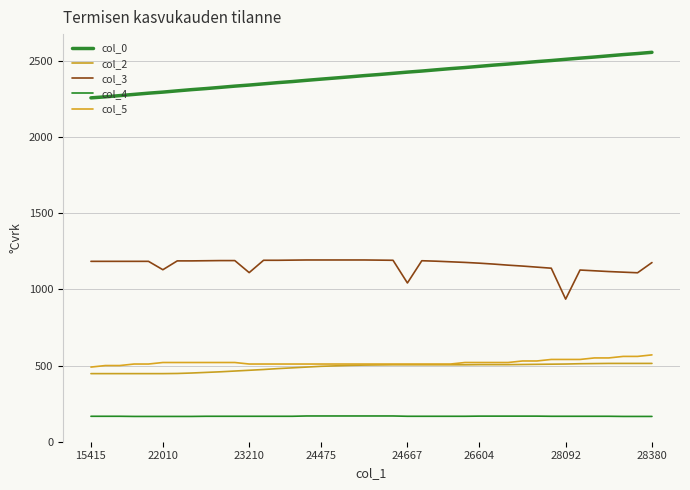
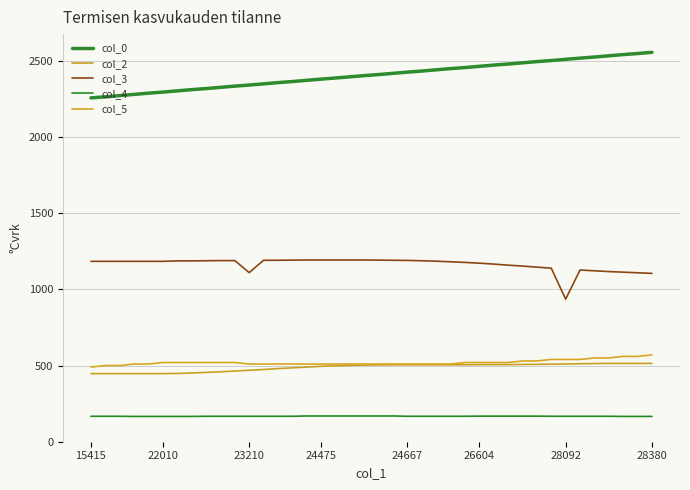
  {
    "col_3": {
      "15415": 1180,
-     "22010": 1130,
+     "22010": 1180,
      "23210": 1110,
      "24475": 1190,
-     "24667": 1040,
+     "24667": 1190,
      "26604": 1170,
      "28092": 940,
-     "28380": 1180
+     "28380": 1110
    }
  }
